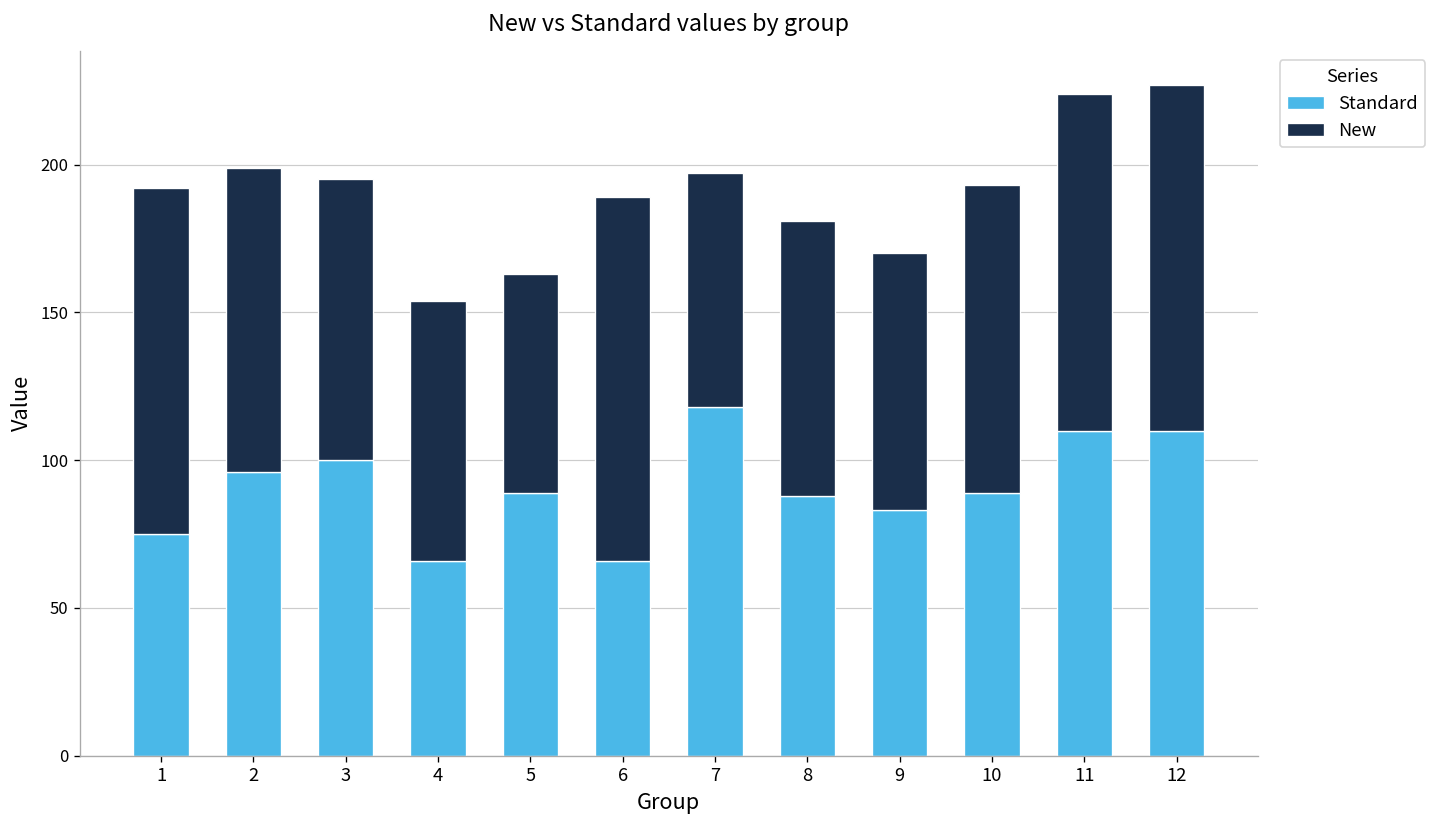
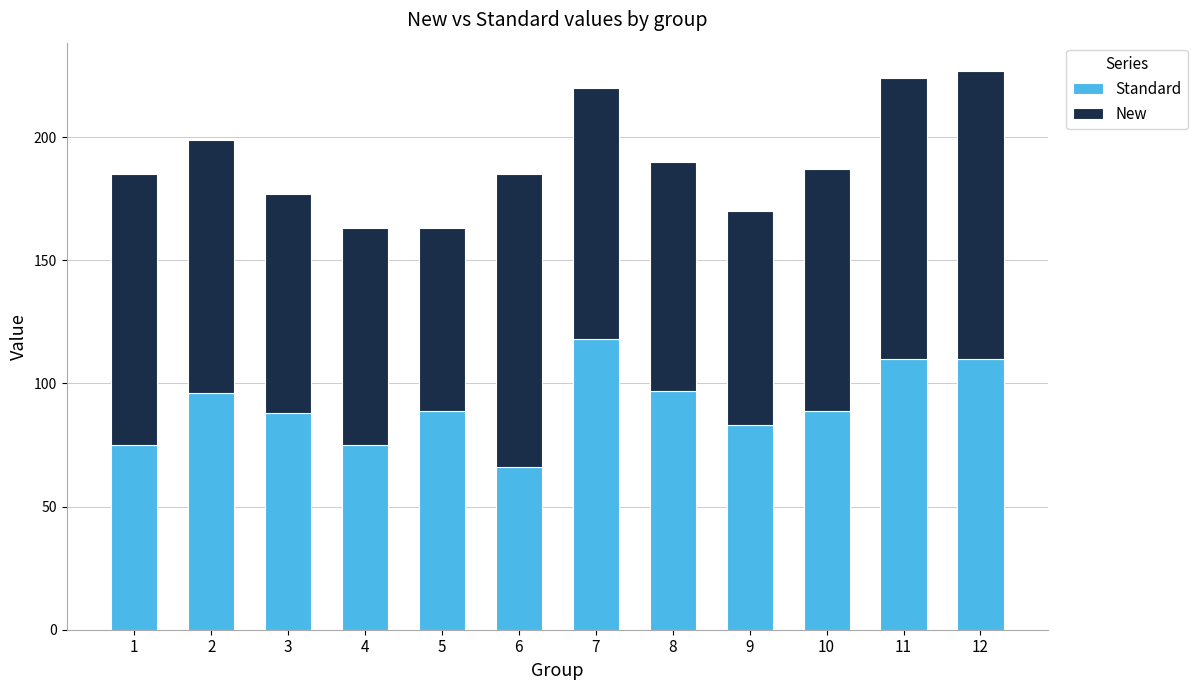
  {
    "Standard": {
      "1": 75,
      "2": 96,
-     "3": 100,
-     "4": 66,
+     "3": 88,
+     "4": 75,
      "5": 89,
      "6": 66,
      "7": 118,
-     "8": 88,
+     "8": 97,
      "9": 83,
      "10": 89,
      "11": 110,
      "12": 110
    },
    "New": {
-     "1": 117,
+     "1": 110,
      "2": 103,
-     "3": 95,
+     "3": 89,
      "4": 88,
      "5": 74,
-     "6": 123,
-     "7": 79,
+     "6": 119,
+     "7": 102,
      "8": 93,
      "9": 87,
-     "10": 104,
+     "10": 98,
      "11": 114,
      "12": 117
    }
  }
